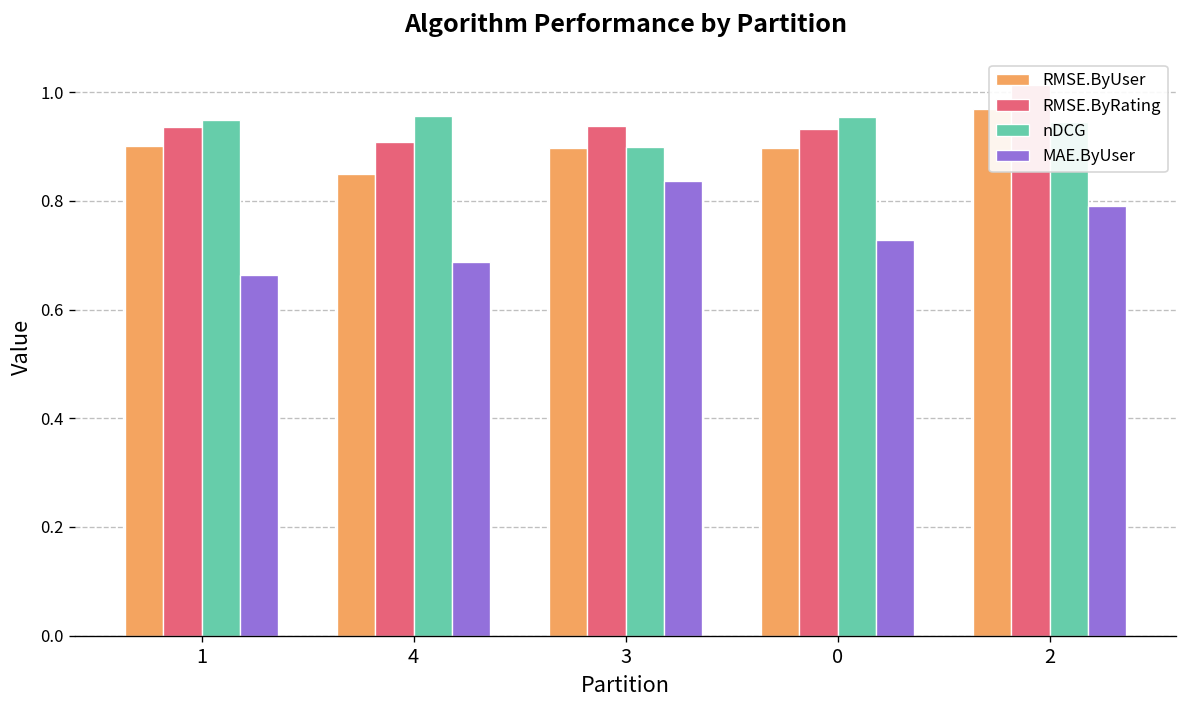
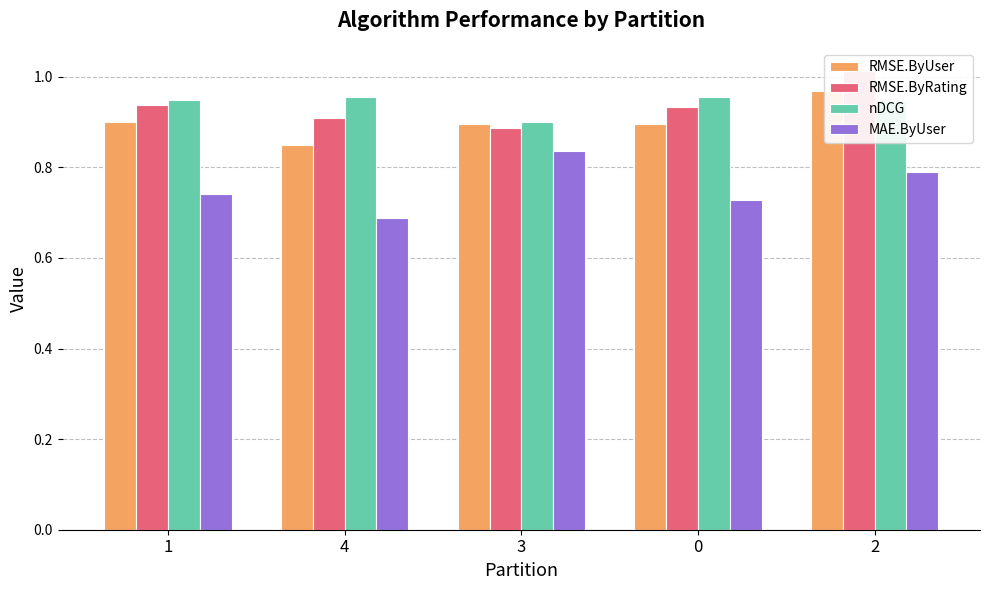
  {
    "RMSE.ByUser": {
      "1": 0.90,
      "4": 0.85,
      "3": 0.90,
      "0": 0.90
    },
    "RMSE.ByRating": {
      "1": 0.94,
      "4": 0.91,
-     "3": 0.94,
+     "3": 0.89,
      "0": 0.93
    },
    "nDCG": {
      "1": 0.95,
      "4": 0.96,
      "3": 0.90,
      "0": 0.95
    },
    "MAE.ByUser": {
-     "1": 0.66,
+     "1": 0.74,
      "4": 0.69,
      "3": 0.84,
      "0": 0.73,
      "2": 0.79
    }
  }
